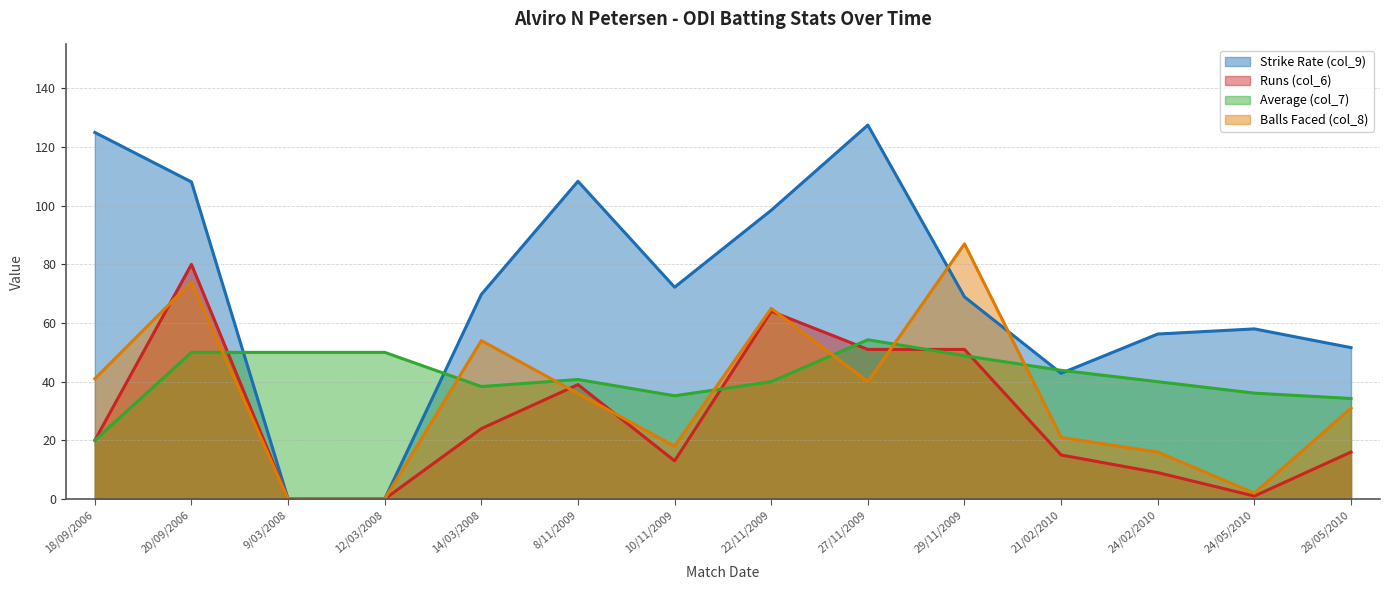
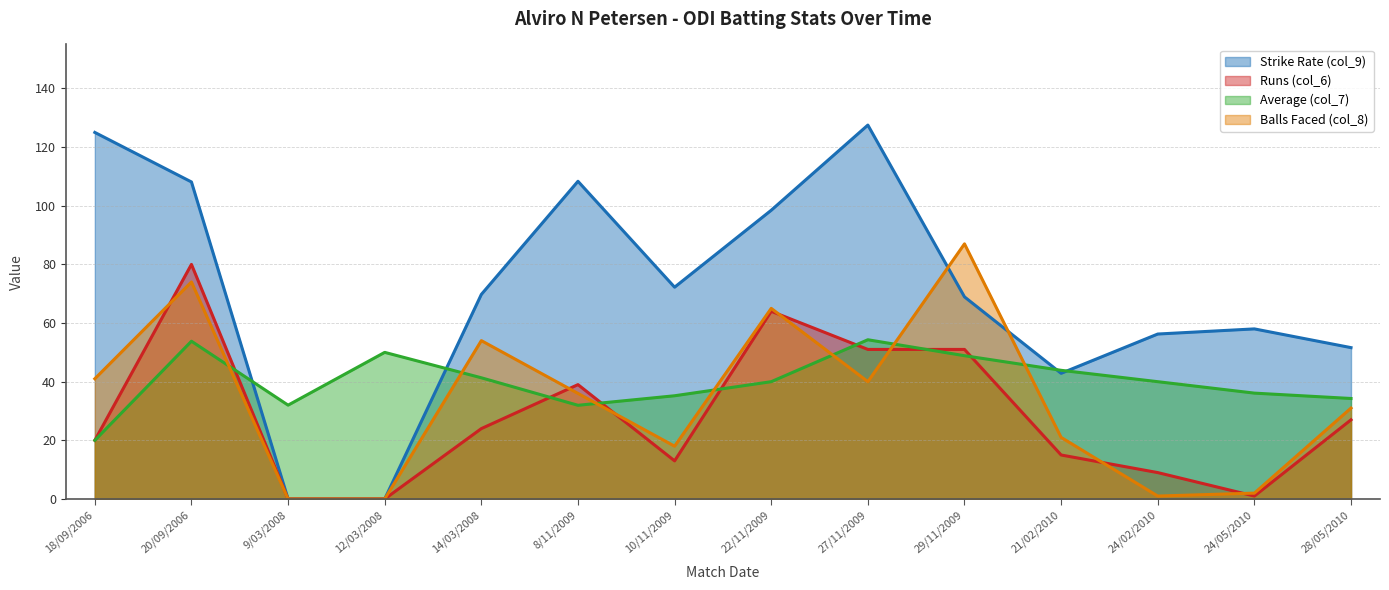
  {
    "Strike Rate (col_9)": {
      "18/09/2006": 125,
      "20/09/2006": 108,
      "14/03/2008": 70,
      "8/11/2009": 108,
      "10/11/2009": 72,
      "22/11/2009": 98,
      "27/11/2009": 128,
      "29/11/2009": 69,
      "21/02/2010": 43,
      "24/02/2010": 56,
      "24/05/2010": 58,
      "28/05/2010": 52
    },
    "Runs (col_6)": {
      "20/09/2006": 80,
      "14/03/2008": 24,
      "8/11/2009": 39,
      "10/11/2009": 13,
      "22/11/2009": 64,
      "27/11/2009": 51,
      "29/11/2009": 51,
      "21/02/2010": 15,
      "24/02/2010": 9,
      "24/05/2010": 1,
-     "28/05/2010": 16
+     "28/05/2010": 27
    },
    "Average (col_7)": {
-     "20/09/2006": 50,
-     "9/03/2008": 50,
+     "20/09/2006": 54,
+     "9/03/2008": 32,
      "12/03/2008": 50,
-     "14/03/2008": 38,
-     "8/11/2009": 41,
+     "14/03/2008": 41,
+     "8/11/2009": 32,
      "10/11/2009": 35,
      "22/11/2009": 40,
      "27/11/2009": 54,
      "29/11/2009": 49,
      "21/02/2010": 44,
      "24/02/2010": 40,
      "24/05/2010": 36,
      "28/05/2010": 34
    },
    "Balls Faced (col_8)": {
      "18/09/2006": 41,
      "20/09/2006": 74,
      "14/03/2008": 54,
      "8/11/2009": 36,
      "10/11/2009": 18,
      "22/11/2009": 65,
      "27/11/2009": 40,
      "29/11/2009": 87,
      "21/02/2010": 21,
-     "24/02/2010": 16,
+     "24/02/2010": 1,
      "24/05/2010": 2,
      "28/05/2010": 31
    }
  }
